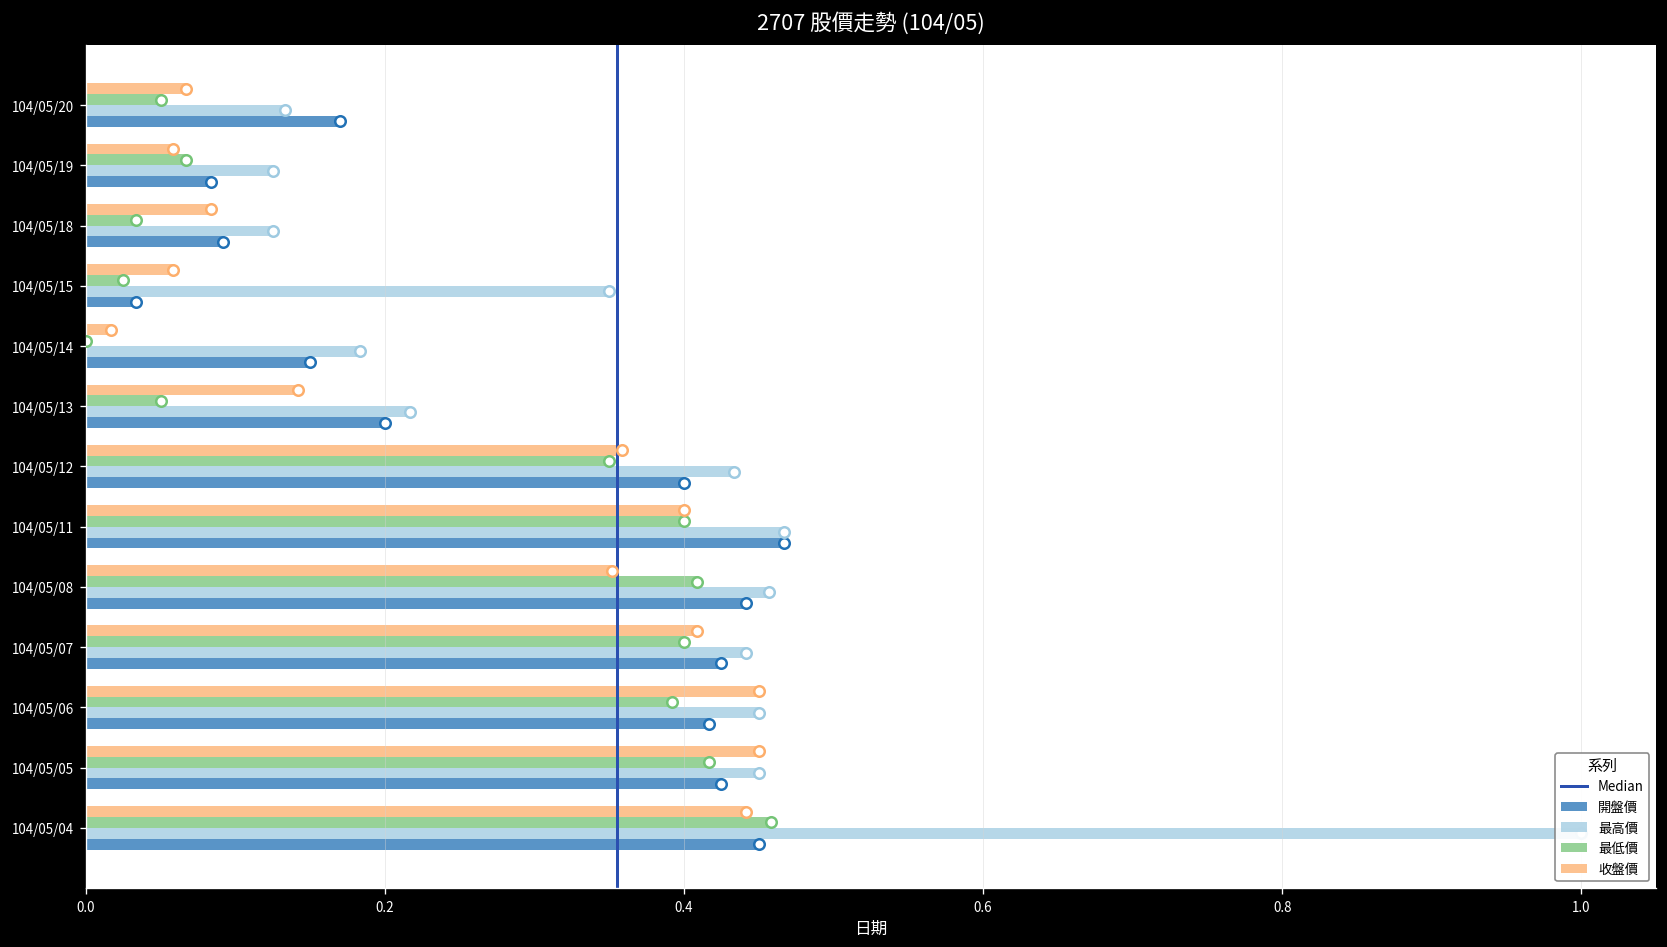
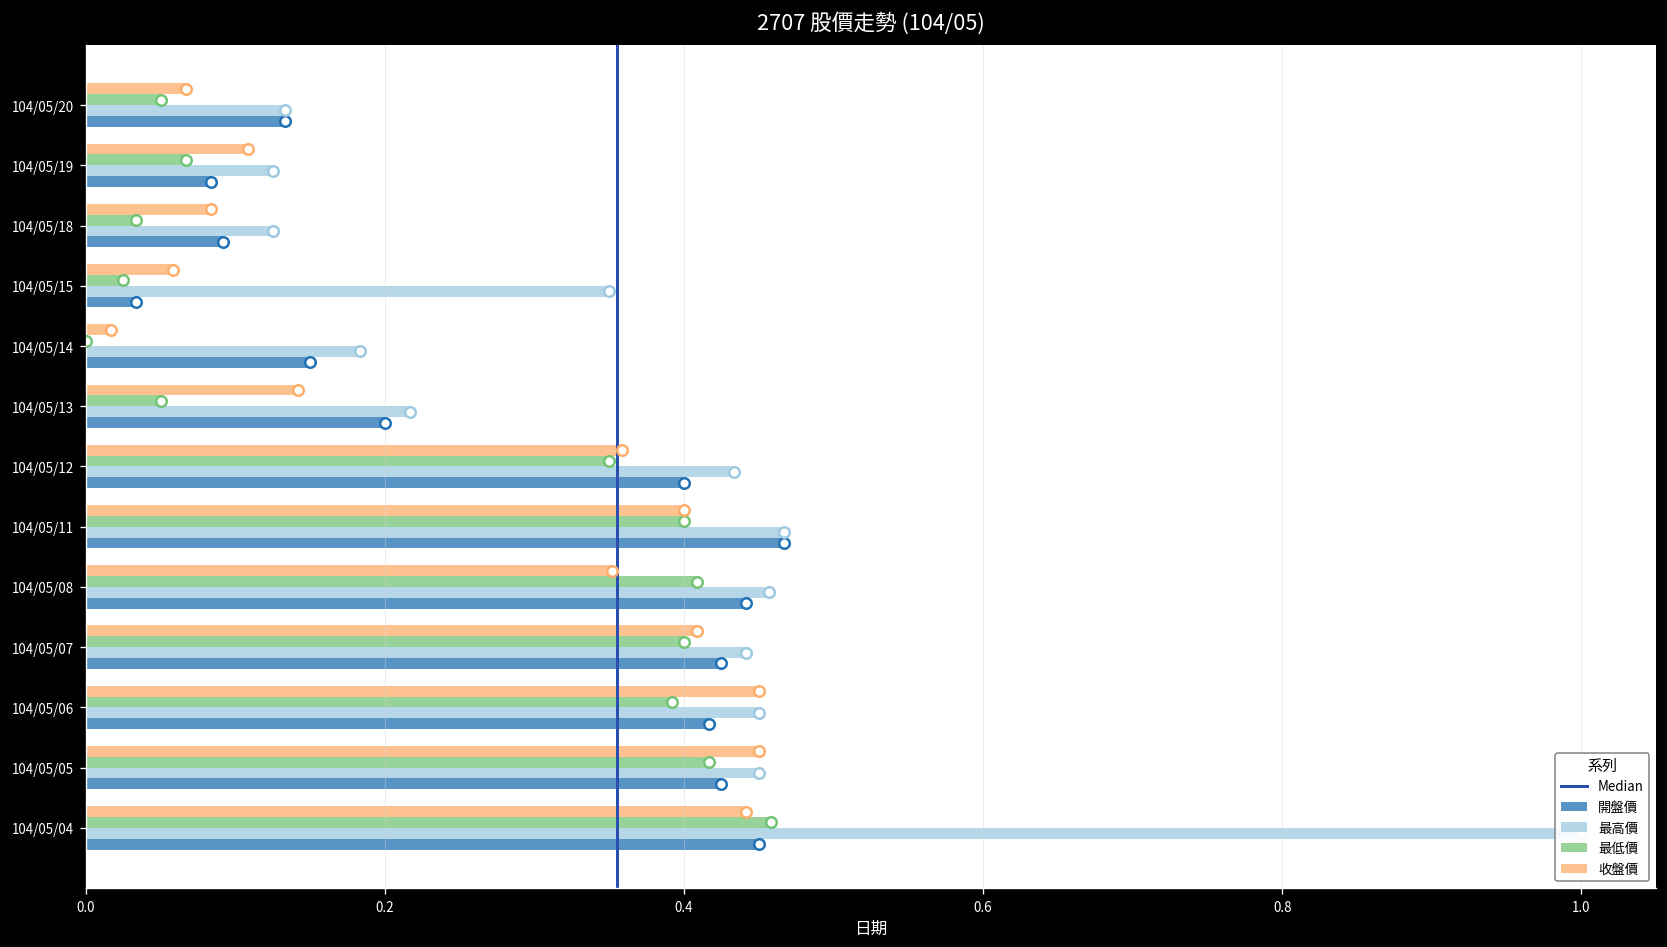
  {
    "開盤價": {
-     "104/05/20": 0.170,
+     "104/05/20": 0.133,
      "104/05/19": 0.083,
      "104/05/18": 0.092,
      "104/05/15": 0.033,
      "104/05/14": 0.150,
      "104/05/13": 0.200,
      "104/05/12": 0.400,
      "104/05/11": 0.467,
      "104/05/08": 0.442,
      "104/05/07": 0.425,
      "104/05/06": 0.417,
      "104/05/05": 0.425,
      "104/05/04": 0.450
    },
    "最高價": {
      "104/05/20": 0.133,
      "104/05/19": 0.125,
      "104/05/18": 0.125,
      "104/05/15": 0.350,
      "104/05/14": 0.183,
      "104/05/13": 0.217,
      "104/05/12": 0.433,
      "104/05/11": 0.467,
      "104/05/08": 0.457,
      "104/05/07": 0.442,
      "104/05/06": 0.450,
      "104/05/05": 0.450
    },
    "最低價": {
      "104/05/20": 0.050,
      "104/05/19": 0.067,
      "104/05/18": 0.033,
      "104/05/15": 0.025,
      "104/05/14": 0.000,
      "104/05/13": 0.050,
      "104/05/12": 0.350,
      "104/05/11": 0.400,
      "104/05/08": 0.408,
      "104/05/07": 0.400,
      "104/05/06": 0.392,
      "104/05/05": 0.417,
      "104/05/04": 0.458
    },
    "收盤價": {
      "104/05/20": 0.067,
-     "104/05/19": 0.058,
+     "104/05/19": 0.108,
      "104/05/18": 0.083,
      "104/05/15": 0.058,
      "104/05/14": 0.017,
      "104/05/13": 0.142,
      "104/05/12": 0.358,
      "104/05/11": 0.400,
      "104/05/08": 0.352,
      "104/05/07": 0.408,
      "104/05/06": 0.450,
      "104/05/05": 0.450,
      "104/05/04": 0.442
    }
  }
